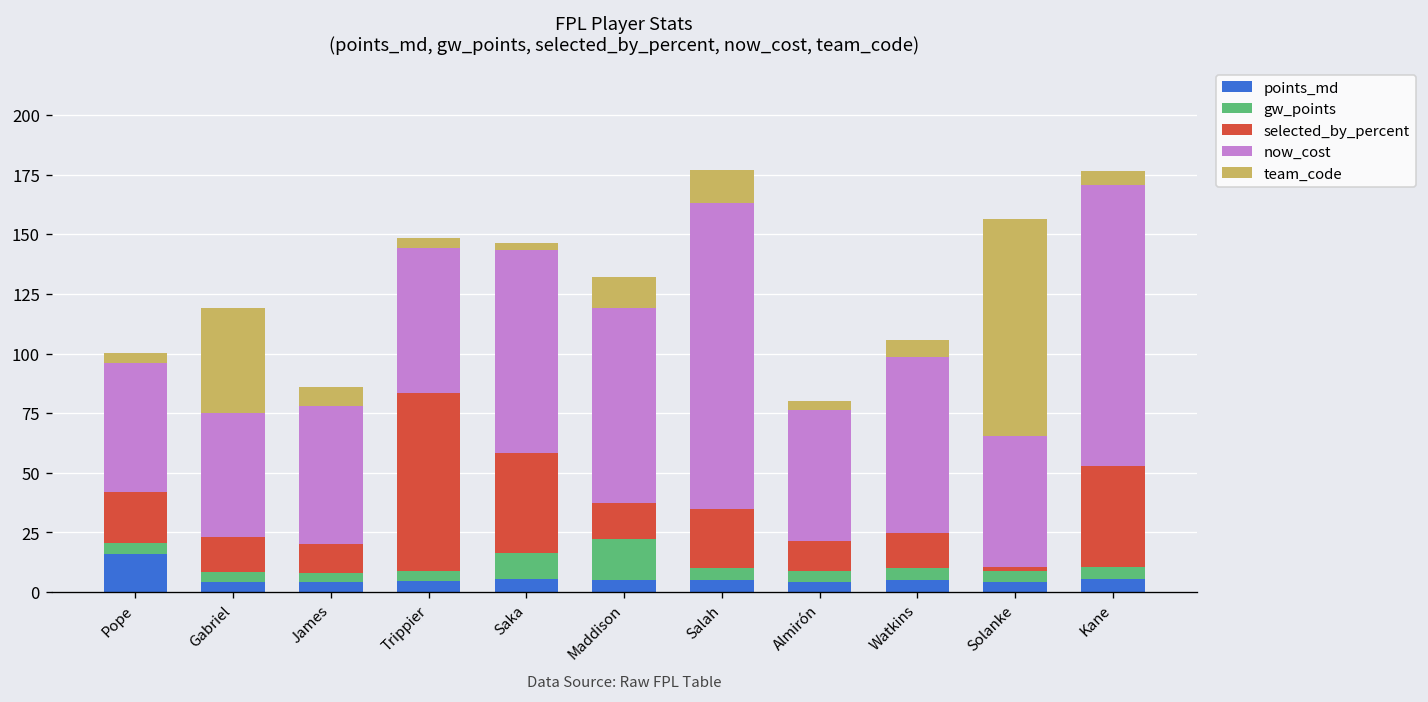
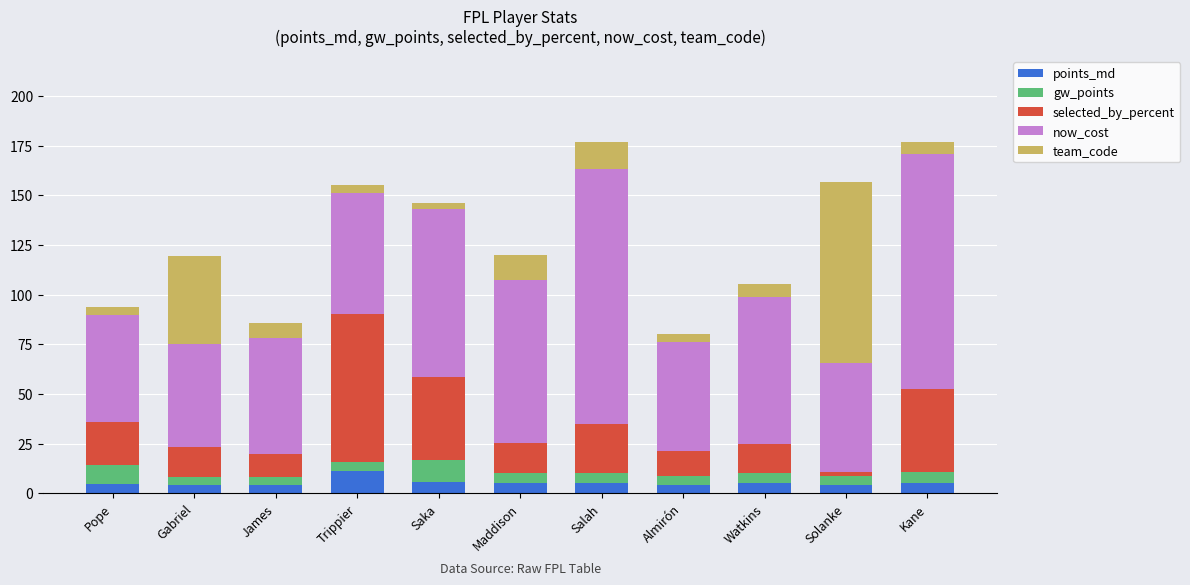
  {
    "points_md": {
-     "Pope": 16,
+     "Pope": 5,
      "Gabriel": 4,
      "James": 4,
-     "Trippier": 4,
+     "Trippier": 11,
      "Saka": 6,
      "Maddison": 5,
      "Salah": 5,
      "Almirón": 4,
      "Watkins": 5,
      "Solanke": 4,
      "Kane": 5
    },
    "gw_points": {
-     "Pope": 5,
+     "Pope": 10,
      "Gabriel": 4,
      "James": 4,
      "Trippier": 4,
      "Saka": 11,
-     "Maddison": 17,
+     "Maddison": 5,
      "Salah": 5,
      "Almirón": 4,
      "Watkins": 5,
      "Solanke": 4,
      "Kane": 5
    },
    "selected_by_percent": {
      "Pope": 22,
      "Gabriel": 15,
      "James": 12,
      "Trippier": 75,
      "Saka": 42,
      "Maddison": 15,
      "Salah": 25,
      "Almirón": 13,
      "Watkins": 15,
      "Solanke": 2,
      "Kane": 42
    },
    "now_cost": {
      "Pope": 54,
      "Gabriel": 52,
      "James": 58,
      "Trippier": 61,
      "Saka": 85,
      "Maddison": 82,
      "Salah": 128,
      "Almirón": 55,
      "Watkins": 74,
      "Solanke": 55,
      "Kane": 118
    },
    "team_code": {
      "Pope": 4,
      "Gabriel": 44,
      "James": 8,
      "Trippier": 4,
      "Saka": 3,
      "Maddison": 13,
      "Salah": 14,
      "Almirón": 4,
      "Watkins": 7,
      "Solanke": 91,
      "Kane": 6
    }
  }
